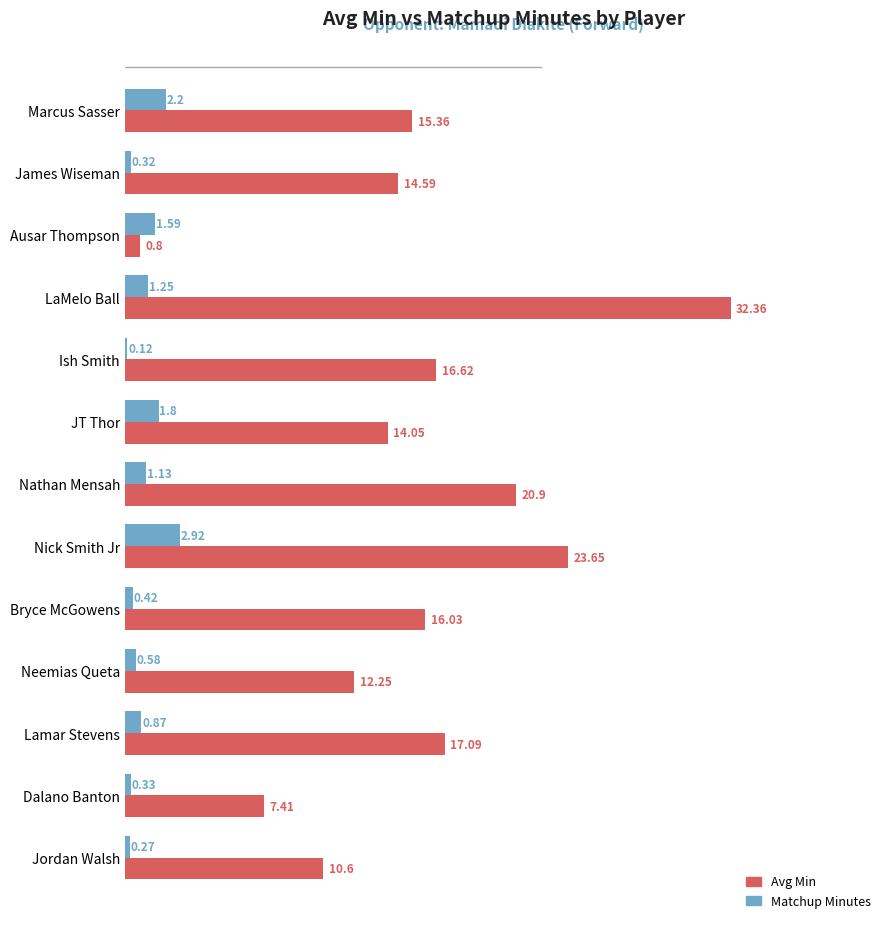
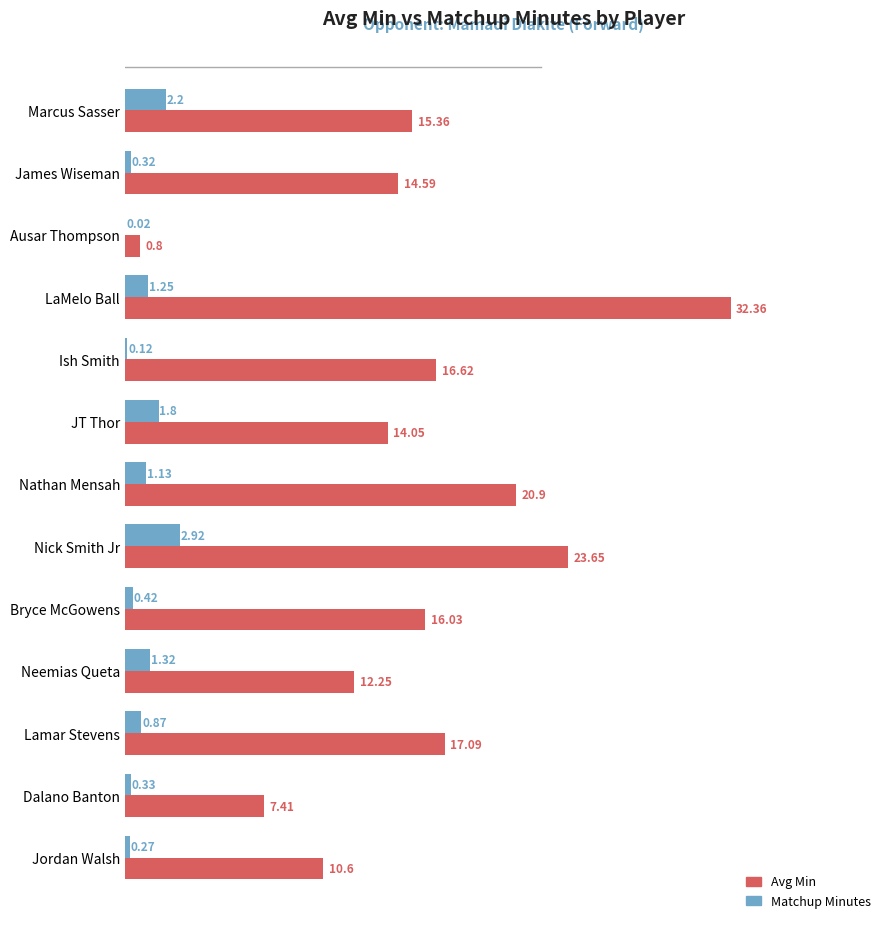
  {
    "Avg Min": {
      "Marcus Sasser": 15.36,
      "James Wiseman": 14.59,
      "Ausar Thompson": 0.8,
      "LaMelo Ball": 32.36,
      "Ish Smith": 16.62,
      "JT Thor": 14.05,
      "Nathan Mensah": 20.9,
      "Nick Smith Jr": 23.65,
      "Bryce McGowens": 16.03,
      "Neemias Queta": 12.25,
      "Lamar Stevens": 17.09,
      "Dalano Banton": 7.41,
      "Jordan Walsh": 10.6
    },
    "Matchup Minutes": {
      "Marcus Sasser": 2.2,
      "James Wiseman": 0.32,
-     "Ausar Thompson": 1.59,
+     "Ausar Thompson": 0.02,
      "LaMelo Ball": 1.25,
      "Ish Smith": 0.12,
      "JT Thor": 1.8,
      "Nathan Mensah": 1.13,
      "Nick Smith Jr": 2.92,
      "Bryce McGowens": 0.42,
-     "Neemias Queta": 0.58,
+     "Neemias Queta": 1.32,
      "Lamar Stevens": 0.87,
      "Dalano Banton": 0.33,
      "Jordan Walsh": 0.27
    }
  }
